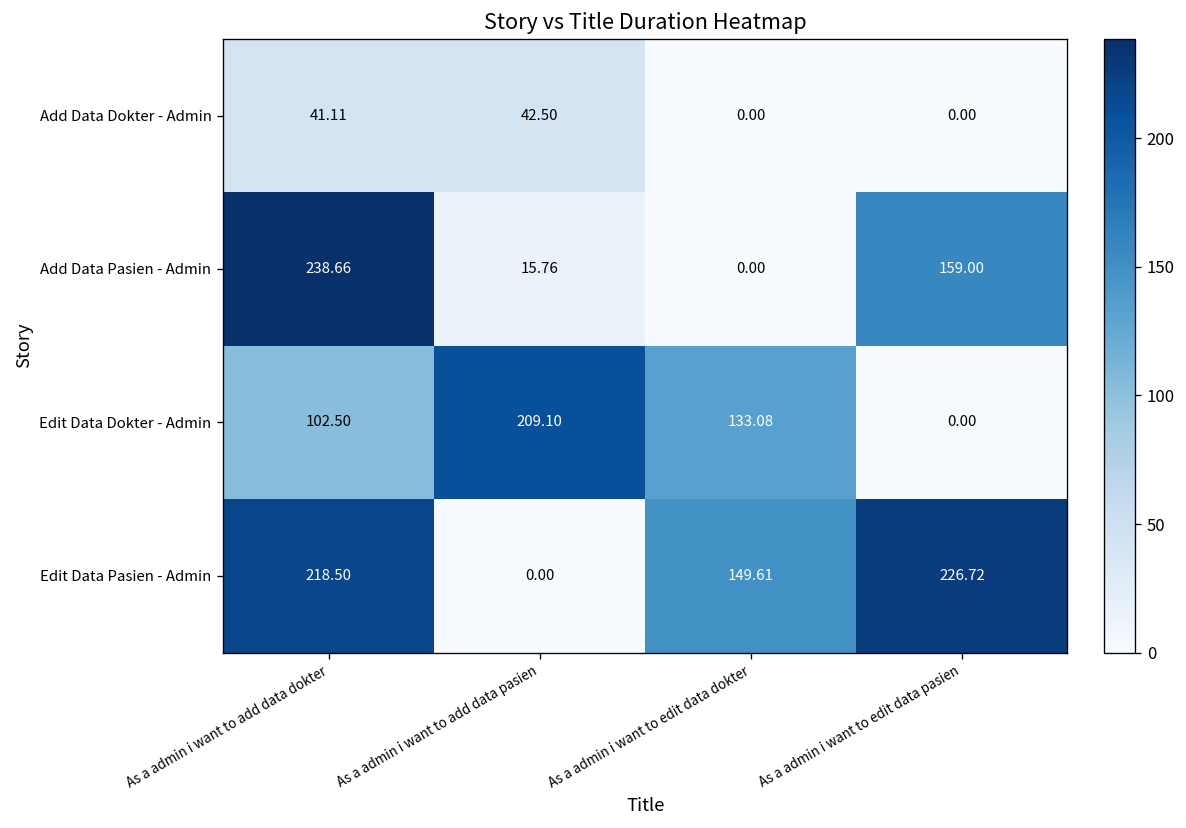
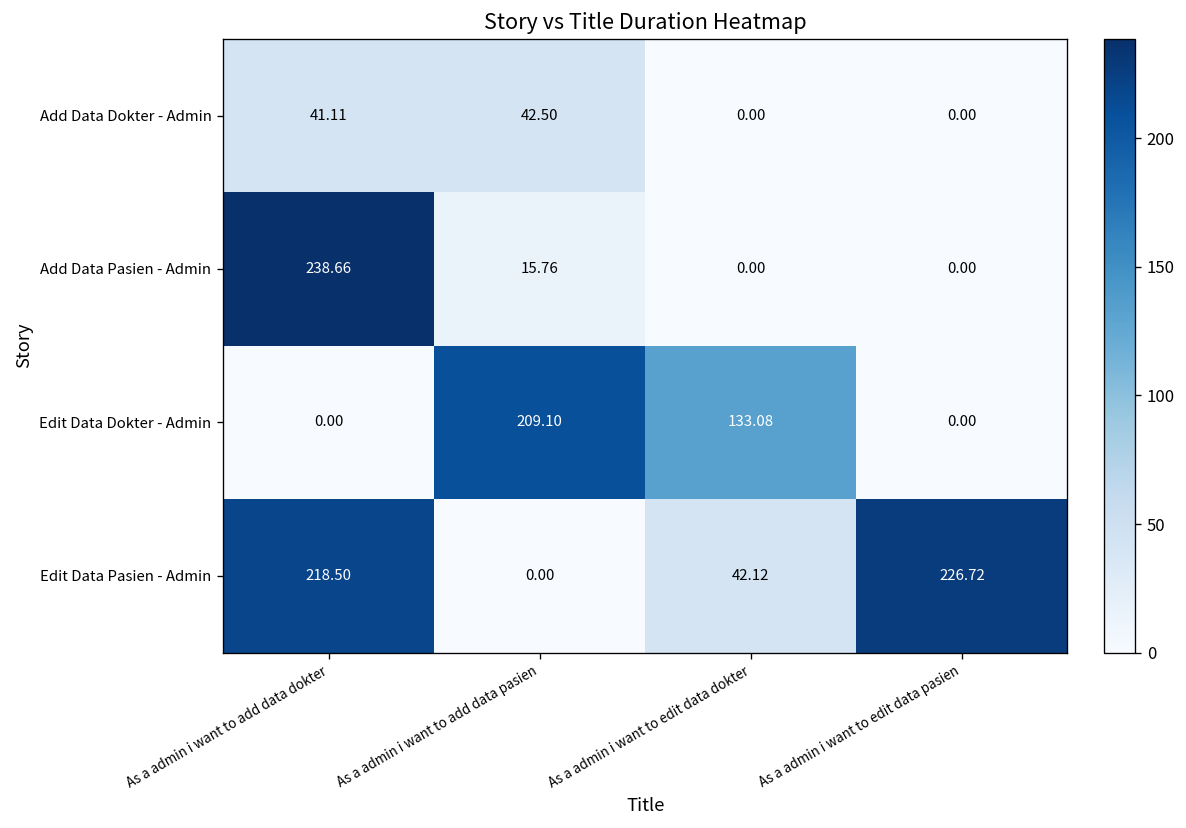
  {
    "Add Data Dokter - Admin": {
      "As a admin i want to add data dokter": 41.11,
      "As a admin i want to add data pasien": 42.50,
      "As a admin i want to edit data dokter": 0.00,
      "As a admin i want to edit data pasien": 0.00
    },
    "Add Data Pasien - Admin": {
      "As a admin i want to add data dokter": 238.66,
      "As a admin i want to add data pasien": 15.76,
      "As a admin i want to edit data dokter": 0.00,
-     "As a admin i want to edit data pasien": 159.00
+     "As a admin i want to edit data pasien": 0.00
    },
    "Edit Data Dokter - Admin": {
-     "As a admin i want to add data dokter": 102.50,
+     "As a admin i want to add data dokter": 0.00,
      "As a admin i want to add data pasien": 209.10,
      "As a admin i want to edit data dokter": 133.08,
      "As a admin i want to edit data pasien": 0.00
    },
    "Edit Data Pasien - Admin": {
      "As a admin i want to add data dokter": 218.50,
      "As a admin i want to add data pasien": 0.00,
-     "As a admin i want to edit data dokter": 149.61,
+     "As a admin i want to edit data dokter": 42.12,
      "As a admin i want to edit data pasien": 226.72
    }
  }
